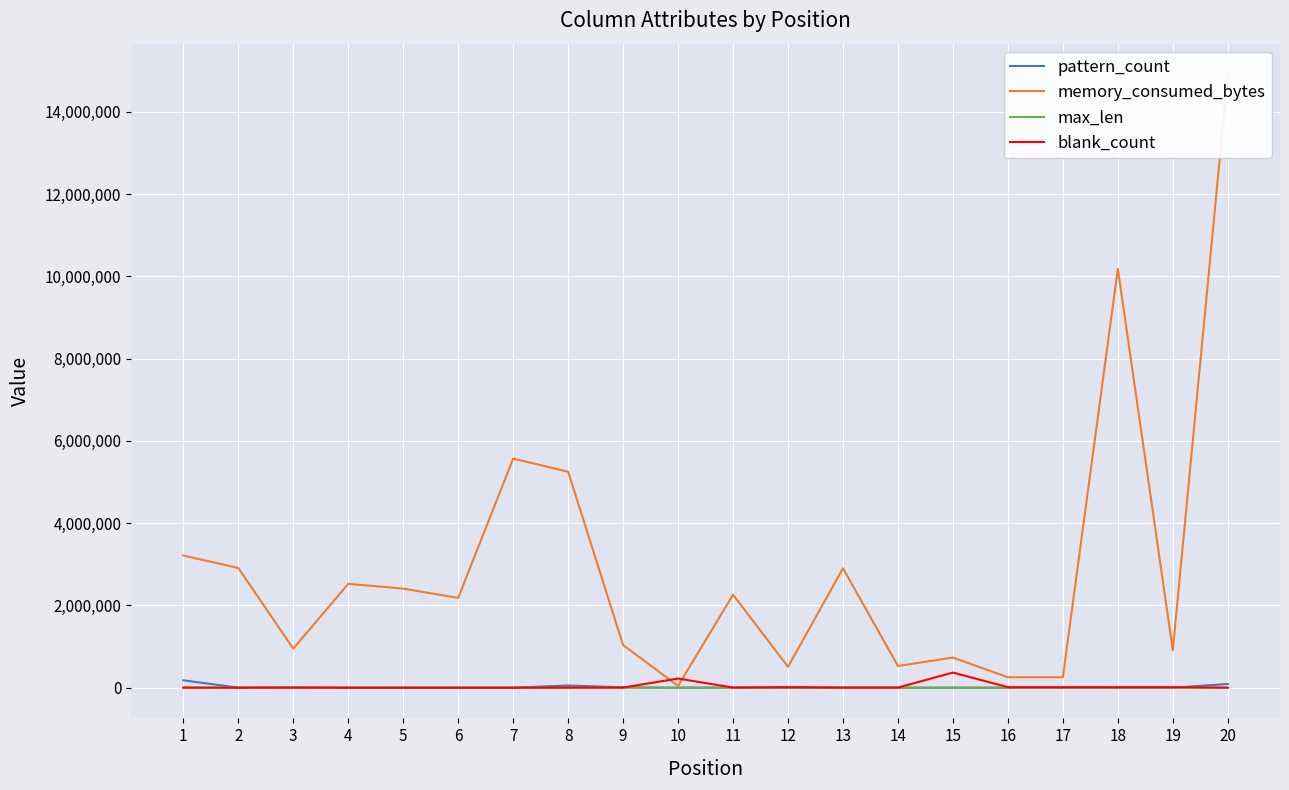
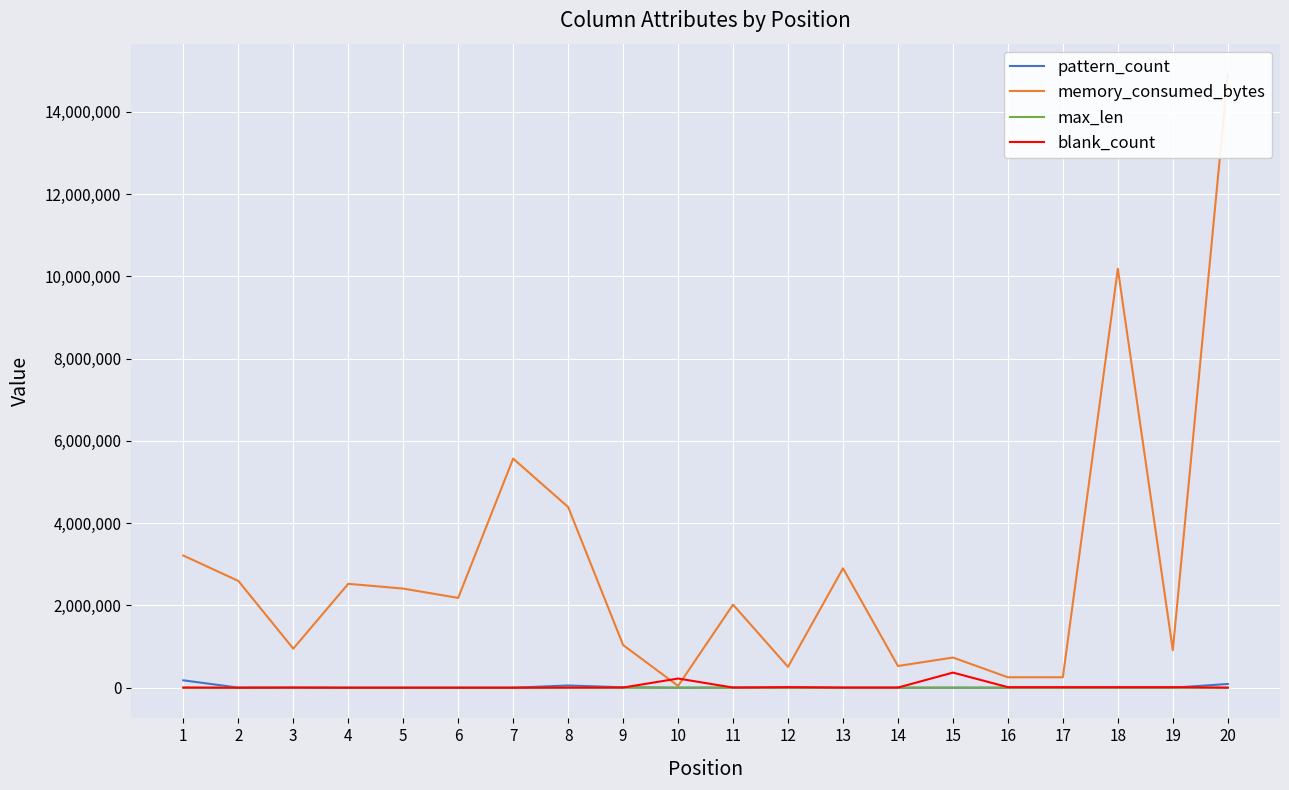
  {
    "pattern_count": {
      "1": "200,000",
      "20": "100,000"
    },
    "memory_consumed_bytes": {
      "1": "3,200,000",
-     "2": "2,900,000",
+     "2": "2,600,000",
      "3": "1,000,000",
      "4": "2,500,000",
      "5": "2,400,000",
      "6": "2,200,000",
      "7": "5,600,000",
-     "8": "5,300,000",
+     "8": "4,400,000",
      "9": "1,000,000",
-     "11": "2,300,000",
+     "11": "2,000,000",
      "12": "500,000",
      "13": "2,900,000",
      "14": "500,000",
      "15": "700,000",
      "16": "300,000",
      "17": "300,000",
      "18": "10,200,000",
      "19": "900,000"
    },
    "blank_count": {
      "10": "200,000",
      "15": "400,000"
    }
  }
